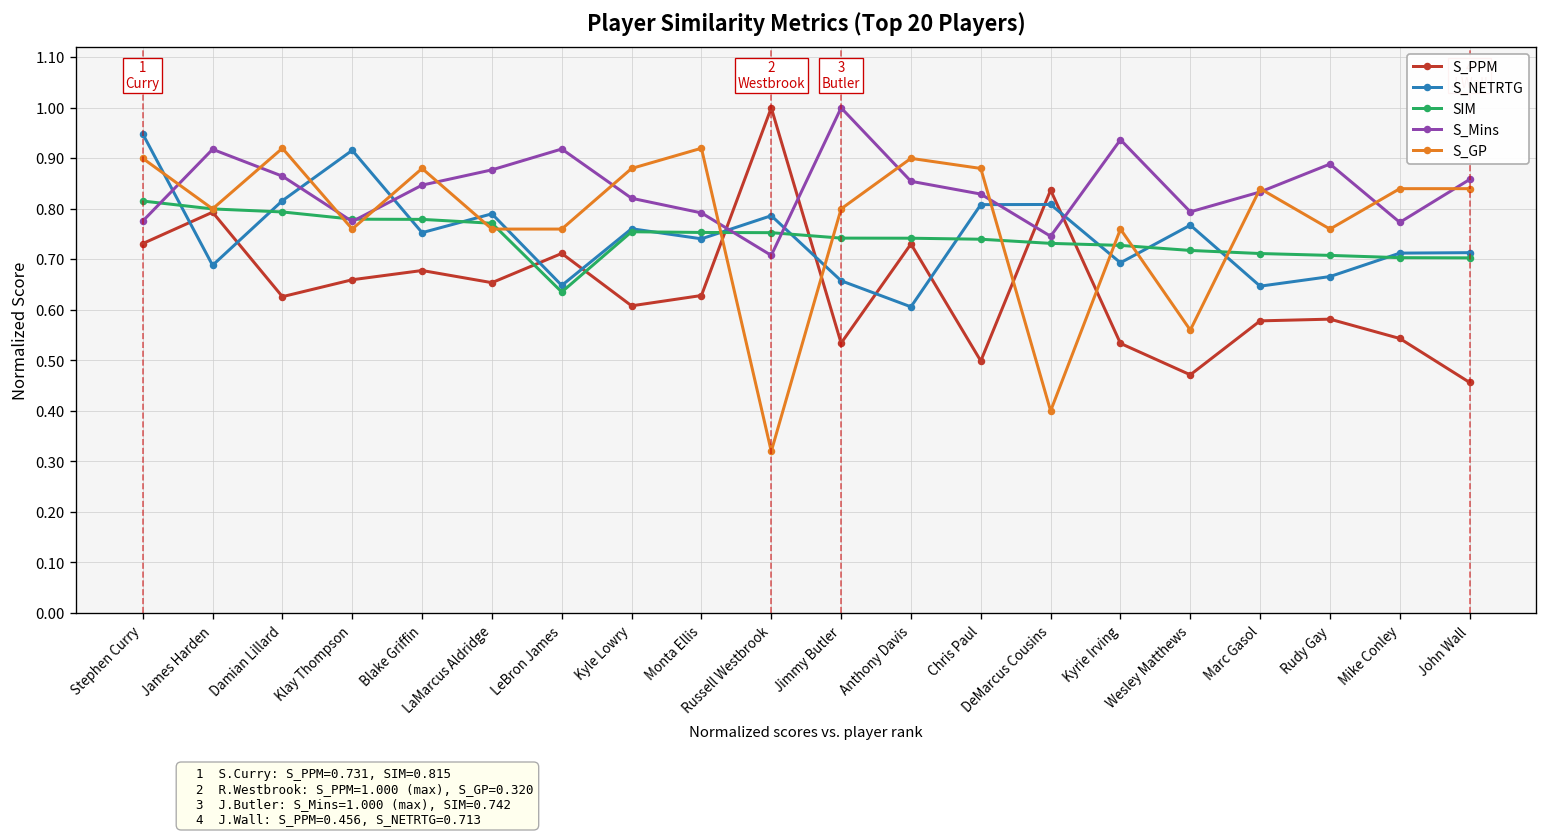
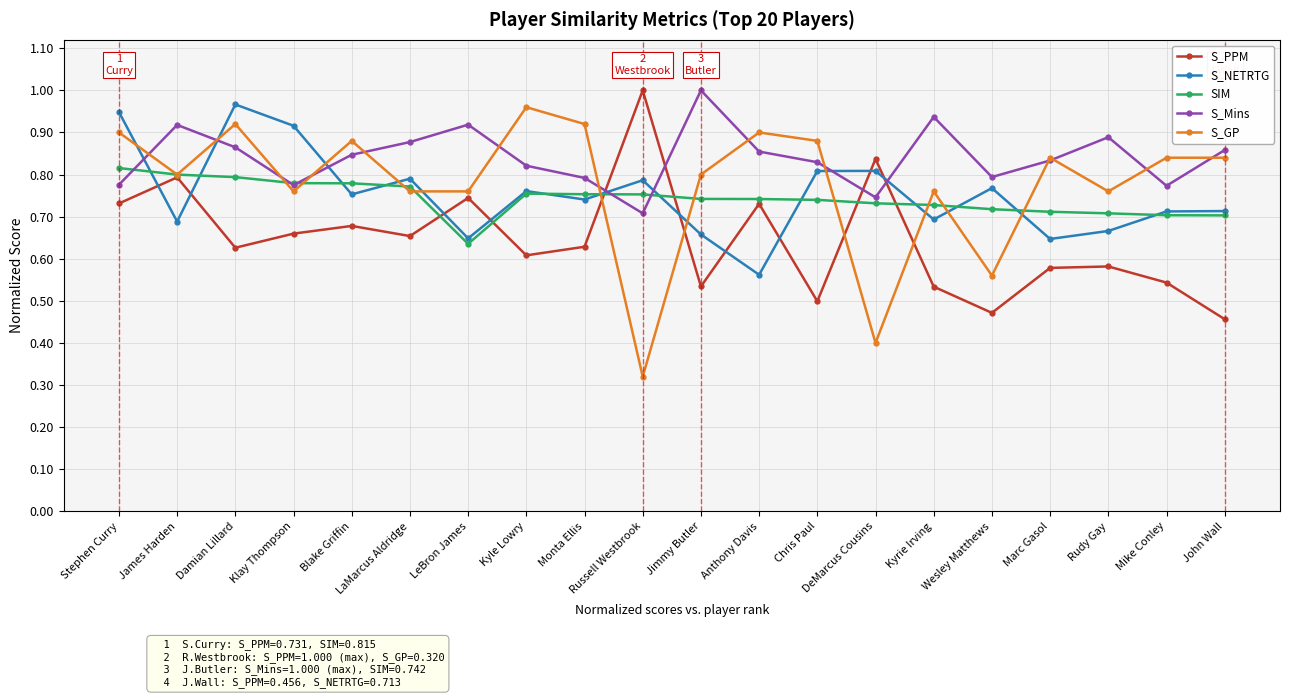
  {
    "S_PPM": {
      "Stephen Curry": 0.73,
      "James Harden": 0.79,
      "Damian Lillard": 0.63,
      "Klay Thompson": 0.66,
      "Blake Griffin": 0.68,
      "LaMarcus Aldridge": 0.65,
-     "LeBron James": 0.71,
+     "LeBron James": 0.74,
      "Kyle Lowry": 0.61,
      "Monta Ellis": 0.63,
      "Jimmy Butler": 0.53,
      "Anthony Davis": 0.73,
      "Chris Paul": 0.50,
      "DeMarcus Cousins": 0.84,
      "Kyrie Irving": 0.53,
      "Wesley Matthews": 0.47,
      "Marc Gasol": 0.58,
      "Rudy Gay": 0.58,
      "Mike Conley": 0.54,
      "John Wall": 0.46
    },
    "S_NETRTG": {
      "Stephen Curry": 0.95,
      "James Harden": 0.69,
-     "Damian Lillard": 0.82,
+     "Damian Lillard": 0.97,
      "Klay Thompson": 0.92,
      "Blake Griffin": 0.75,
      "LaMarcus Aldridge": 0.79,
      "LeBron James": 0.65,
      "Monta Ellis": 0.74,
      "Russell Westbrook": 0.79,
      "Jimmy Butler": 0.66,
-     "Anthony Davis": 0.61,
+     "Anthony Davis": 0.56,
      "Chris Paul": 0.81,
      "DeMarcus Cousins": 0.81,
      "Kyrie Irving": 0.69,
      "Wesley Matthews": 0.77,
      "Marc Gasol": 0.65,
      "Rudy Gay": 0.67,
      "Mike Conley": 0.71,
      "John Wall": 0.71
    },
    "SIM": {
      "Stephen Curry": 0.82,
      "Damian Lillard": 0.79,
      "Blake Griffin": 0.78,
      "LaMarcus Aldridge": 0.77,
      "LeBron James": 0.64,
      "Monta Ellis": 0.75,
      "Russell Westbrook": 0.75,
      "Jimmy Butler": 0.74,
      "Anthony Davis": 0.74,
      "Chris Paul": 0.74,
      "DeMarcus Cousins": 0.73,
      "Kyrie Irving": 0.73,
      "Wesley Matthews": 0.72,
      "Marc Gasol": 0.71,
      "Rudy Gay": 0.71,
      "Mike Conley": 0.70,
      "John Wall": 0.70
    },
    "S_Mins": {
      "Stephen Curry": 0.78,
      "James Harden": 0.92,
      "Damian Lillard": 0.86,
      "Blake Griffin": 0.85,
      "LaMarcus Aldridge": 0.88,
      "LeBron James": 0.92,
      "Kyle Lowry": 0.82,
      "Monta Ellis": 0.79,
      "Russell Westbrook": 0.71,
      "Anthony Davis": 0.85,
      "Chris Paul": 0.83,
      "DeMarcus Cousins": 0.75,
      "Kyrie Irving": 0.94,
      "Wesley Matthews": 0.79,
      "Marc Gasol": 0.83,
      "Rudy Gay": 0.89,
      "Mike Conley": 0.77,
      "John Wall": 0.86
    },
    "S_GP": {
      "Stephen Curry": 0.90,
      "Damian Lillard": 0.92,
      "Klay Thompson": 0.76,
      "Blake Griffin": 0.88,
      "LaMarcus Aldridge": 0.76,
      "LeBron James": 0.76,
-     "Kyle Lowry": 0.88,
+     "Kyle Lowry": 0.96,
      "Monta Ellis": 0.92,
      "Russell Westbrook": 0.32,
      "Jimmy Butler": 0.80,
      "Anthony Davis": 0.90,
      "Chris Paul": 0.88,
      "DeMarcus Cousins": 0.40,
      "Kyrie Irving": 0.76,
      "Wesley Matthews": 0.56,
      "Marc Gasol": 0.84,
      "Rudy Gay": 0.76,
      "Mike Conley": 0.84,
      "John Wall": 0.84
    }
  }
